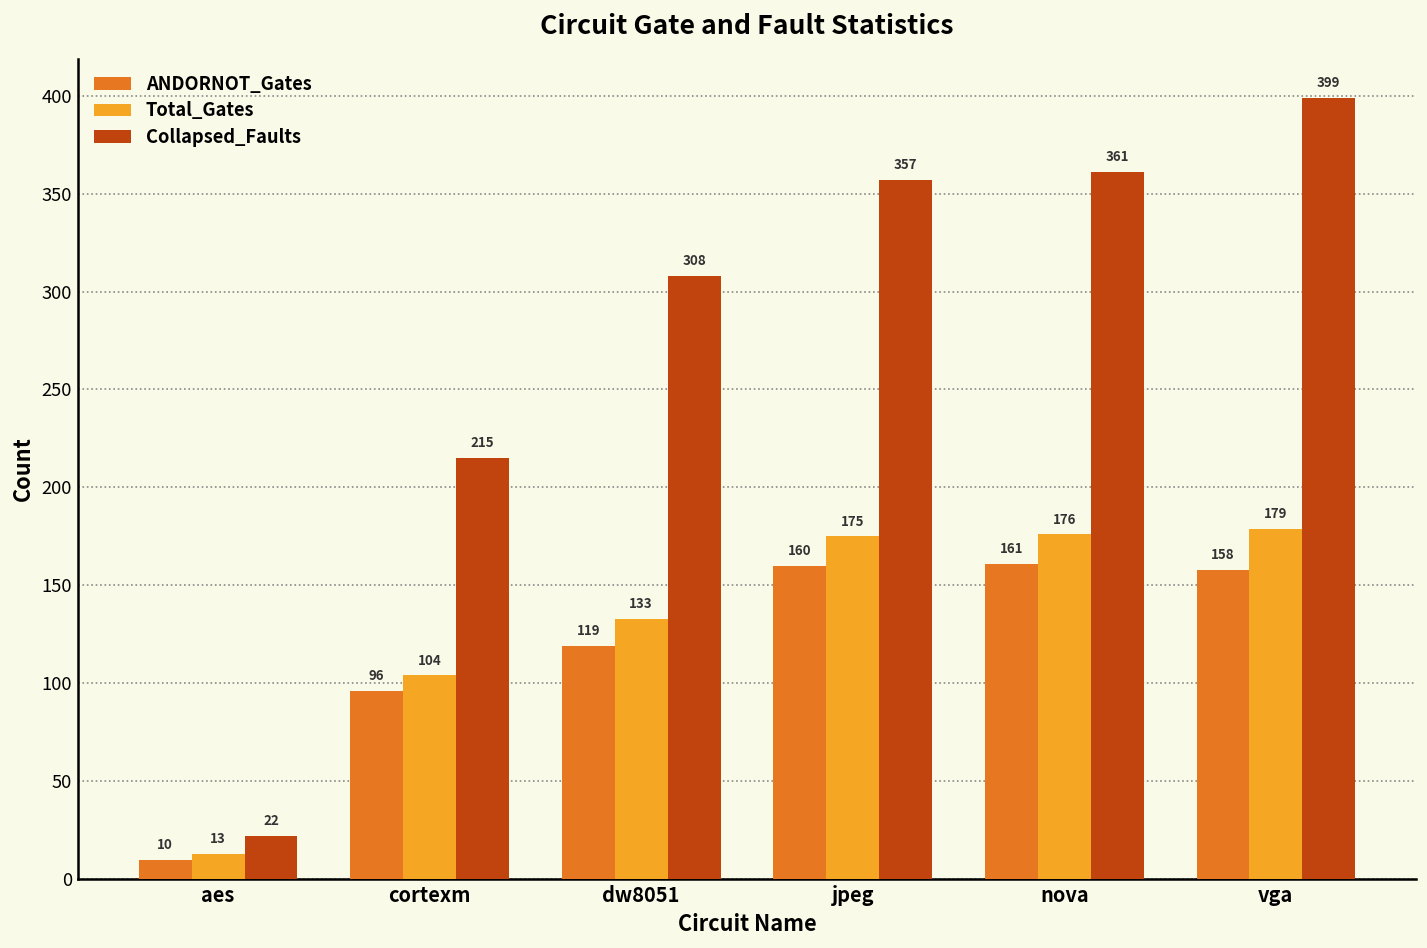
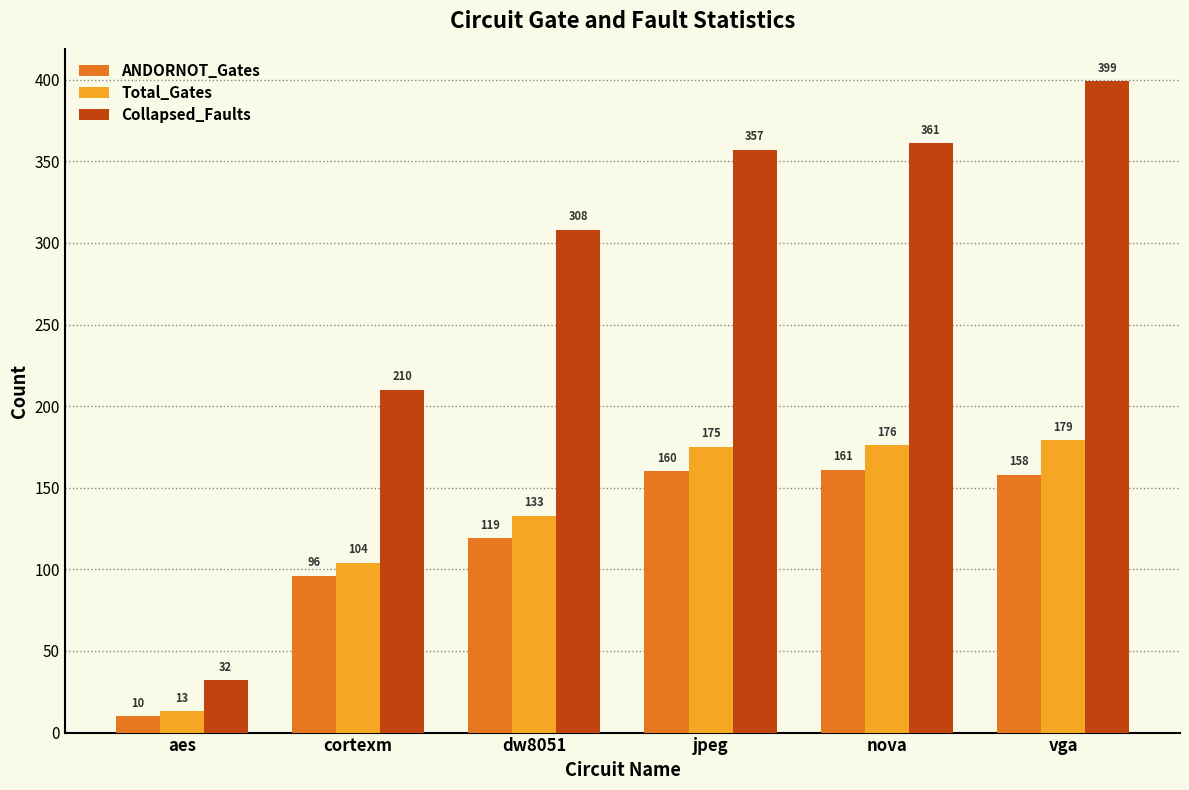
  {
    "Collapsed_Faults": {
-     "aes": 22,
-     "cortexm": 215,
+     "aes": 32,
+     "cortexm": 210,
      "dw8051": 308,
      "jpeg": 357,
      "nova": 361,
      "vga": 399
    }
  }
